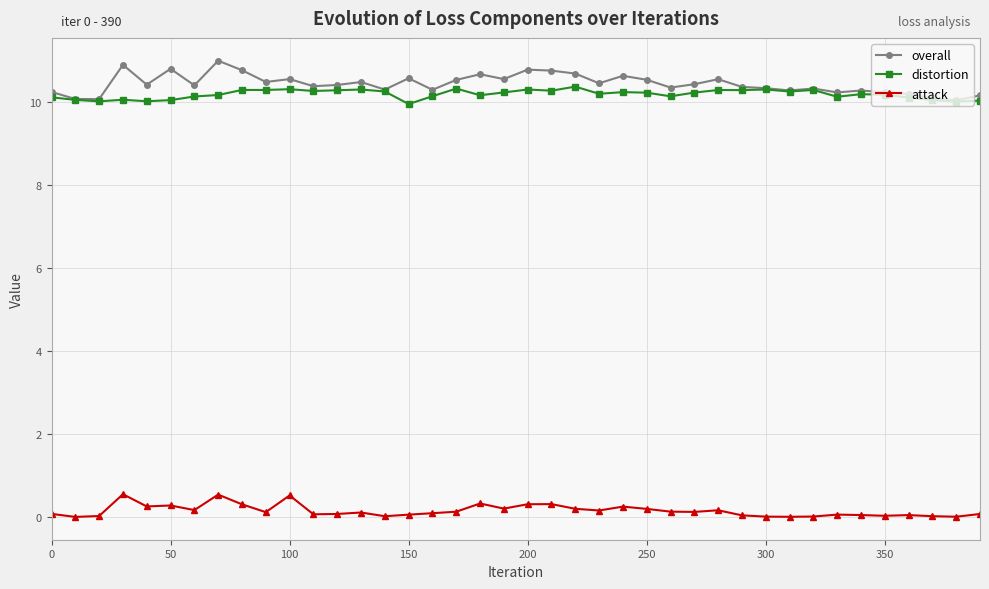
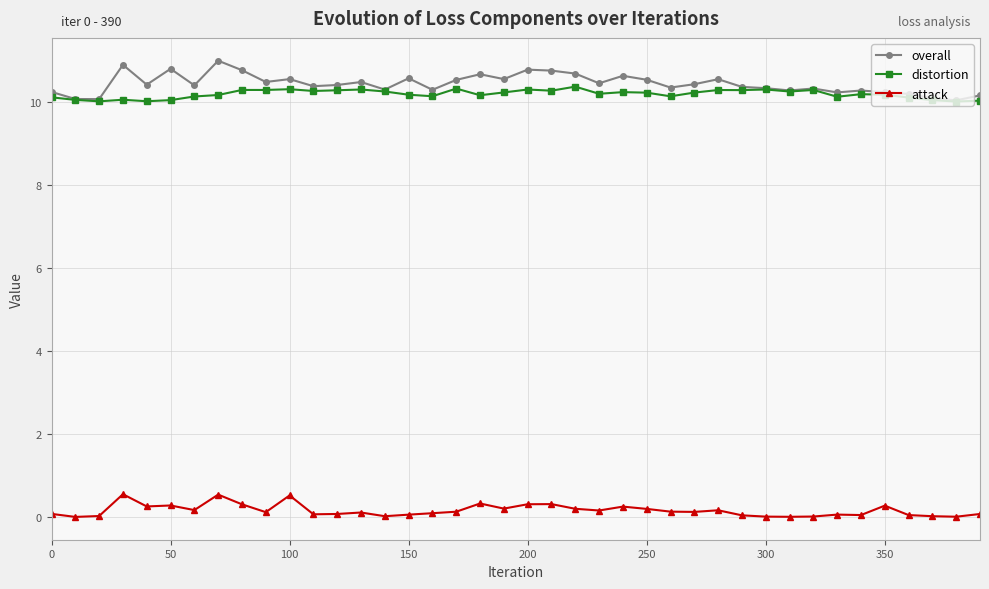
  {
    "overall": {
      "0": 10.2,
      "50": 10.8,
      "100": 10.6,
      "150": 10.6,
      "200": 10.8,
      "250": 10.5
    },
    "distortion": {
      "0": 10.1,
      "50": 10.1,
      "100": 10.3,
-     "150": 10.0,
+     "150": 10.2,
      "200": 10.3,
      "250": 10.2
    },
    "attack": {
      "0": 0.1,
      "50": 0.3,
      "100": 0.5,
      "150": 0.1,
      "200": 0.3,
      "250": 0.2,
      "300": 0.0,
-     "350": 0.0
+     "350": 0.3
    }
  }
